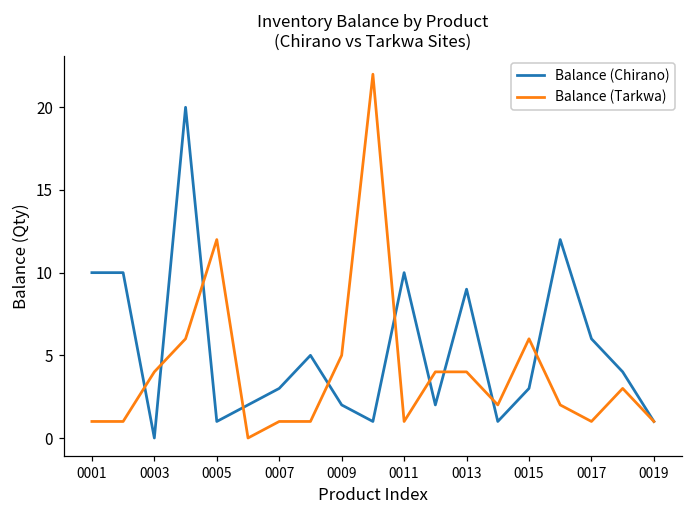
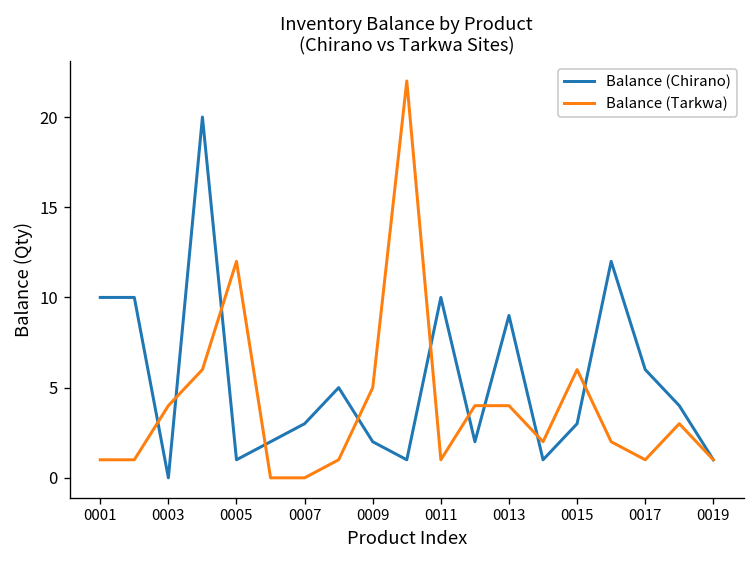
  {
    "Balance (Chirano)": {
      "0001": 10,
      "0003": 0,
      "0005": 1,
      "0007": 3,
      "0009": 2,
      "0011": 10,
      "0013": 9,
      "0015": 3,
      "0017": 6
    },
    "Balance (Tarkwa)": {
      "0001": 1,
      "0003": 4,
      "0005": 12,
-     "0007": 1,
+     "0007": 0,
      "0009": 5,
      "0011": 1,
      "0013": 4,
      "0015": 6,
      "0017": 1
    }
  }
